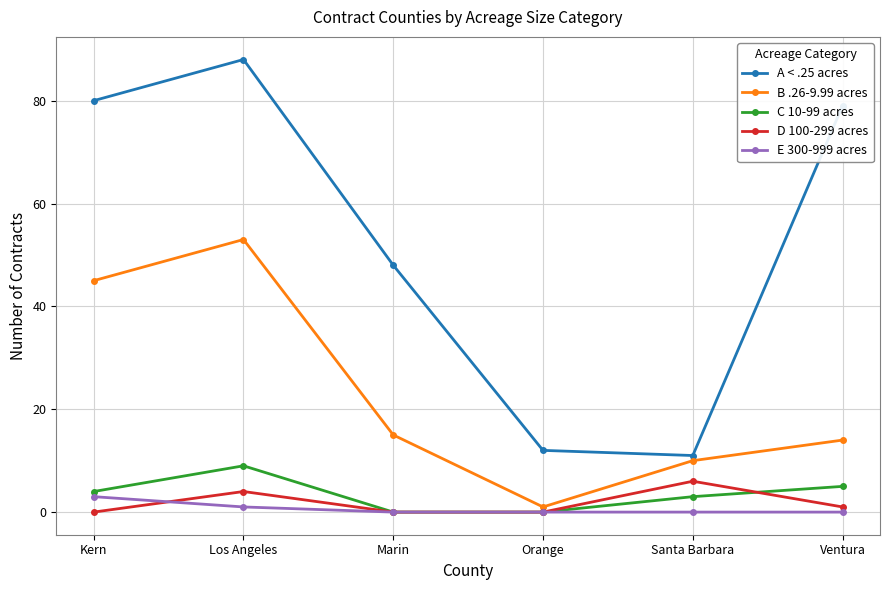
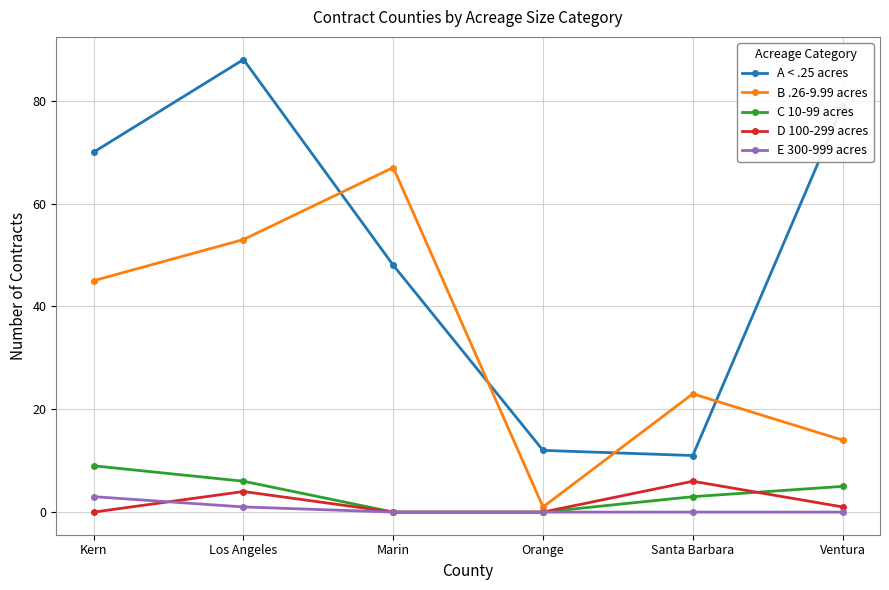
  {
    "A < .25 acres": {
-     "Kern": 80,
+     "Kern": 70,
      "Los Angeles": 88,
      "Marin": 48,
      "Orange": 12,
      "Santa Barbara": 11
    },
    "B .26-9.99 acres": {
      "Kern": 45,
      "Los Angeles": 53,
-     "Marin": 15,
+     "Marin": 67,
      "Orange": 1,
-     "Santa Barbara": 10,
+     "Santa Barbara": 23,
      "Ventura": 14
    },
    "C 10-99 acres": {
-     "Kern": 4,
-     "Los Angeles": 9,
+     "Kern": 9,
+     "Los Angeles": 6,
      "Santa Barbara": 3,
      "Ventura": 5
    },
    "D 100-299 acres": {
      "Kern": 0,
      "Los Angeles": 4,
      "Santa Barbara": 6,
      "Ventura": 1
    },
    "E 300-999 acres": {
      "Kern": 3,
      "Los Angeles": 1,
      "Santa Barbara": 0,
      "Ventura": 0
    }
  }
